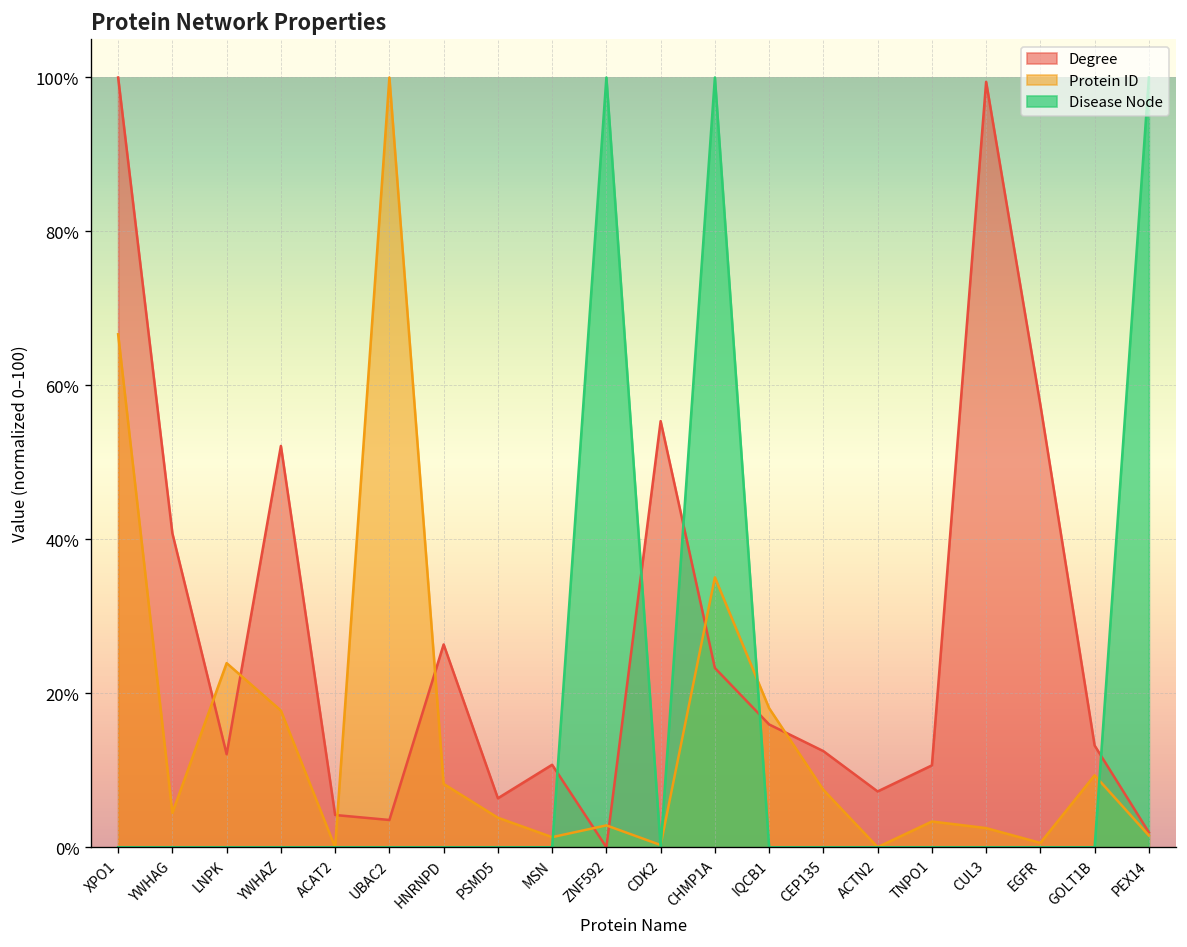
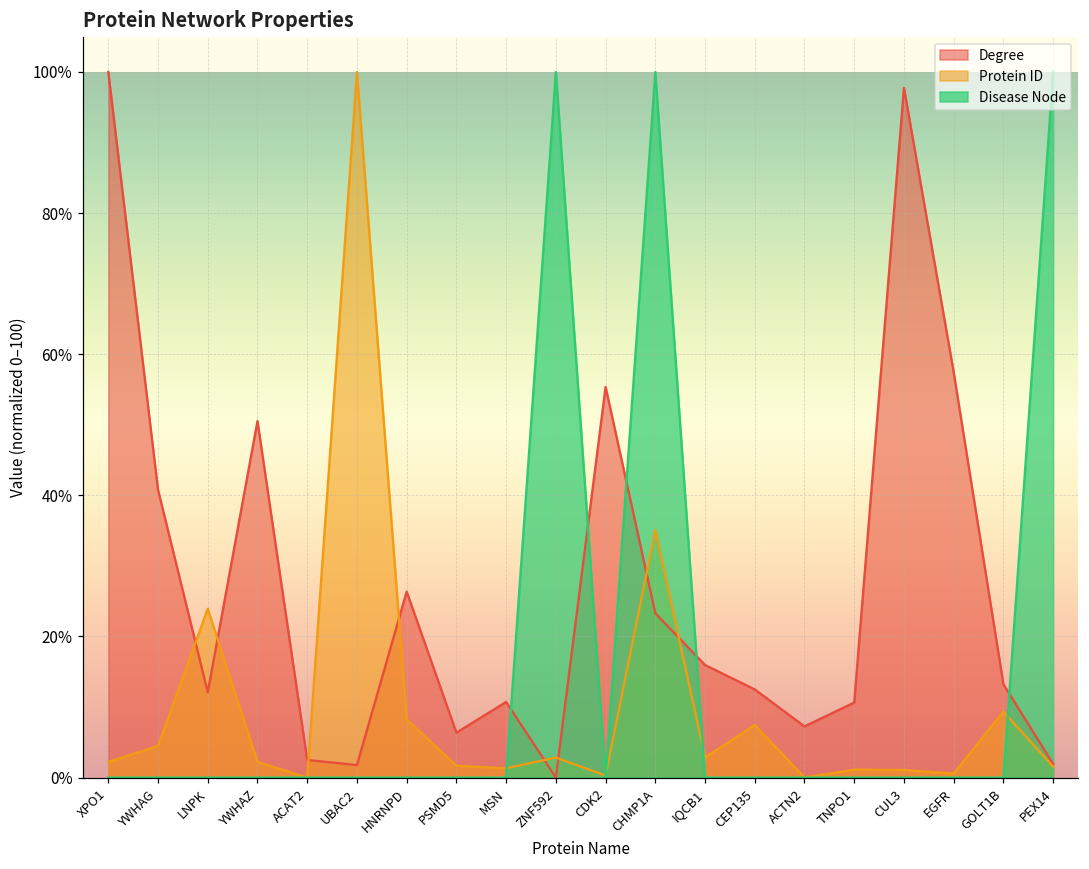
  {
    "Degree": {
      "XPO1": "100%",
      "YWHAG": "41%",
      "LNPK": "12%",
-     "YWHAZ": "52%",
-     "ACAT2": "4%",
-     "UBAC2": "4%",
+     "YWHAZ": "51%",
+     "ACAT2": "2%",
+     "UBAC2": "2%",
      "HNRNPD": "26%",
      "PSMD5": "6%",
      "MSN": "11%",
      "ZNF592": "0%",
      "CDK2": "55%",
      "CHMP1A": "23%",
      "IQCB1": "16%",
      "CEP135": "12%",
      "ACTN2": "7%",
      "TNPO1": "11%",
-     "CUL3": "99%",
+     "CUL3": "98%",
      "EGFR": "57%",
      "GOLT1B": "13%",
      "PEX14": "2%"
    },
    "Protein ID": {
-     "XPO1": "67%",
+     "XPO1": "2%",
      "YWHAG": "4%",
      "LNPK": "24%",
-     "YWHAZ": "18%",
+     "YWHAZ": "2%",
      "UBAC2": "100%",
      "HNRNPD": "8%",
-     "PSMD5": "4%",
+     "PSMD5": "2%",
      "MSN": "1%",
      "ZNF592": "3%",
      "CHMP1A": "35%",
-     "IQCB1": "18%",
+     "IQCB1": "3%",
      "CEP135": "7%",
-     "TNPO1": "3%",
-     "CUL3": "2%",
+     "TNPO1": "1%",
+     "CUL3": "1%",
      "EGFR": "1%",
      "GOLT1B": "9%",
      "PEX14": "2%"
    },
    "Disease Node": {
      "XPO1": "0%",
      "YWHAG": "0%",
      "LNPK": "0%",
      "YWHAZ": "0%",
      "UBAC2": "0%",
      "HNRNPD": "0%",
      "PSMD5": "0%",
      "MSN": "0%",
      "ZNF592": "100%",
      "CHMP1A": "100%",
      "IQCB1": "0%",
      "CEP135": "0%",
      "TNPO1": "0%",
      "CUL3": "0%",
      "EGFR": "0%",
      "GOLT1B": "0%"
    }
  }
